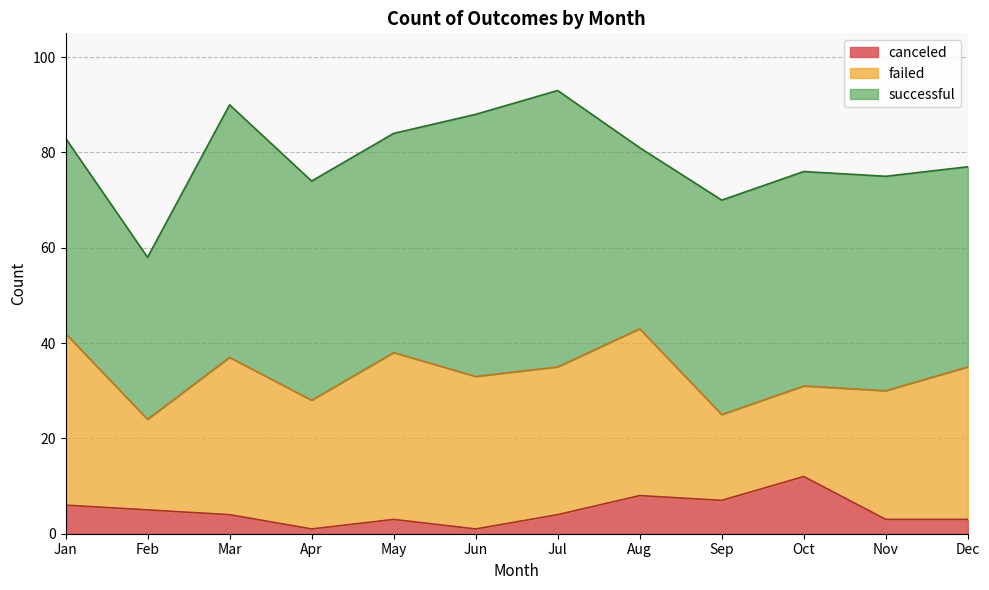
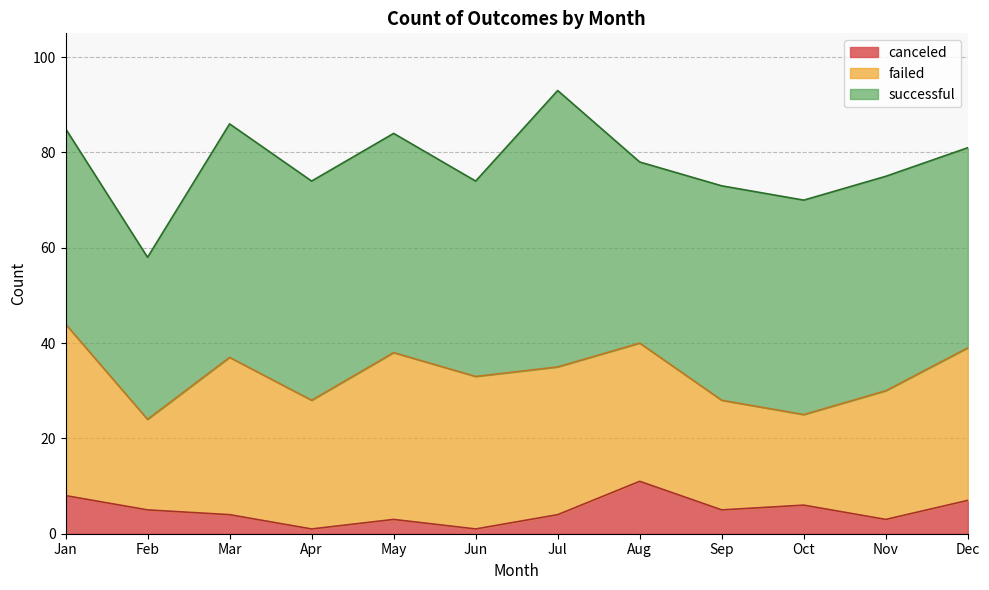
  {
    "canceled": {
-     "Jan": 6,
+     "Jan": 8,
      "Feb": 5,
      "Mar": 4,
      "Apr": 1,
      "May": 3,
      "Jun": 1,
      "Jul": 4,
-     "Aug": 8,
-     "Sep": 7,
-     "Oct": 12,
+     "Aug": 11,
+     "Sep": 5,
+     "Oct": 6,
      "Nov": 3,
-     "Dec": 3
+     "Dec": 7
    },
    "failed": {
      "Jan": 36,
      "Feb": 19,
      "Mar": 33,
      "Apr": 27,
      "May": 35,
      "Jun": 32,
      "Jul": 31,
-     "Aug": 35,
-     "Sep": 18,
+     "Aug": 29,
+     "Sep": 23,
      "Oct": 19,
      "Nov": 27,
      "Dec": 32
    },
    "successful": {
      "Jan": 41,
      "Feb": 34,
-     "Mar": 53,
+     "Mar": 49,
      "Apr": 46,
      "May": 46,
-     "Jun": 55,
+     "Jun": 41,
      "Jul": 58,
      "Aug": 38,
      "Sep": 45,
      "Oct": 45,
      "Nov": 45,
      "Dec": 42
    }
  }
